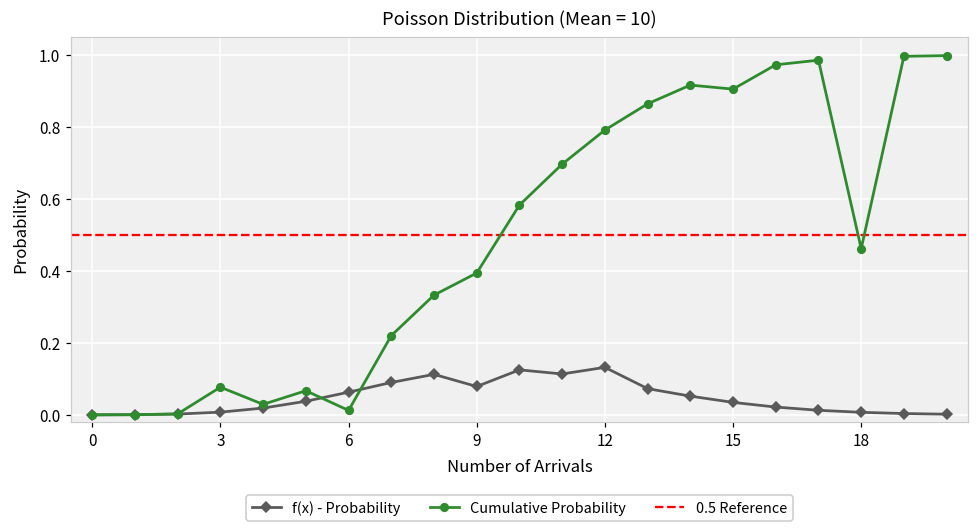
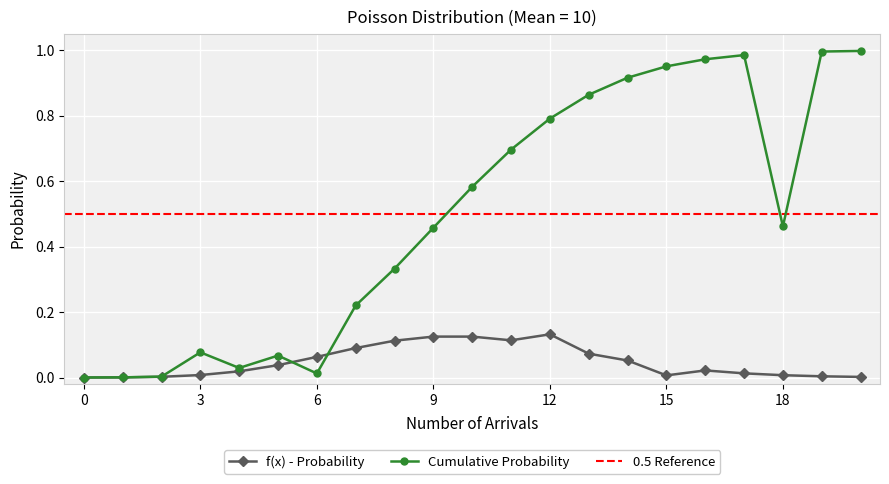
  {
    "f(x) - Probability": {
      "3": 0.01,
      "6": 0.06,
-     "9": 0.08,
+     "9": 0.13,
      "12": 0.13,
-     "15": 0.03,
+     "15": 0.01,
      "18": 0.01
    },
    "Cumulative Probability": {
      "3": 0.08,
      "6": 0.01,
-     "9": 0.39,
+     "9": 0.46,
      "12": 0.79,
-     "15": 0.91,
+     "15": 0.95,
      "18": 0.46
    }
  }
